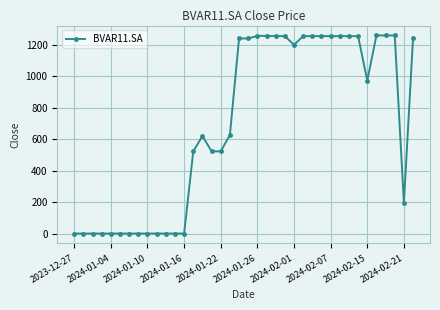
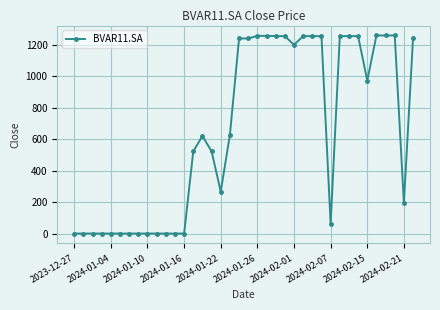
  {
    "2023-12-27": 0,
    "2024-01-04": 0,
    "2024-01-10": 0,
    "2024-01-16": 0,
-   "2024-01-22": 520,
+   "2024-01-22": 270,
    "2024-01-26": 1260,
    "2024-02-01": 1200,
-   "2024-02-07": 1260,
+   "2024-02-07": 60,
    "2024-02-15": 970,
    "2024-02-21": 190
  }
